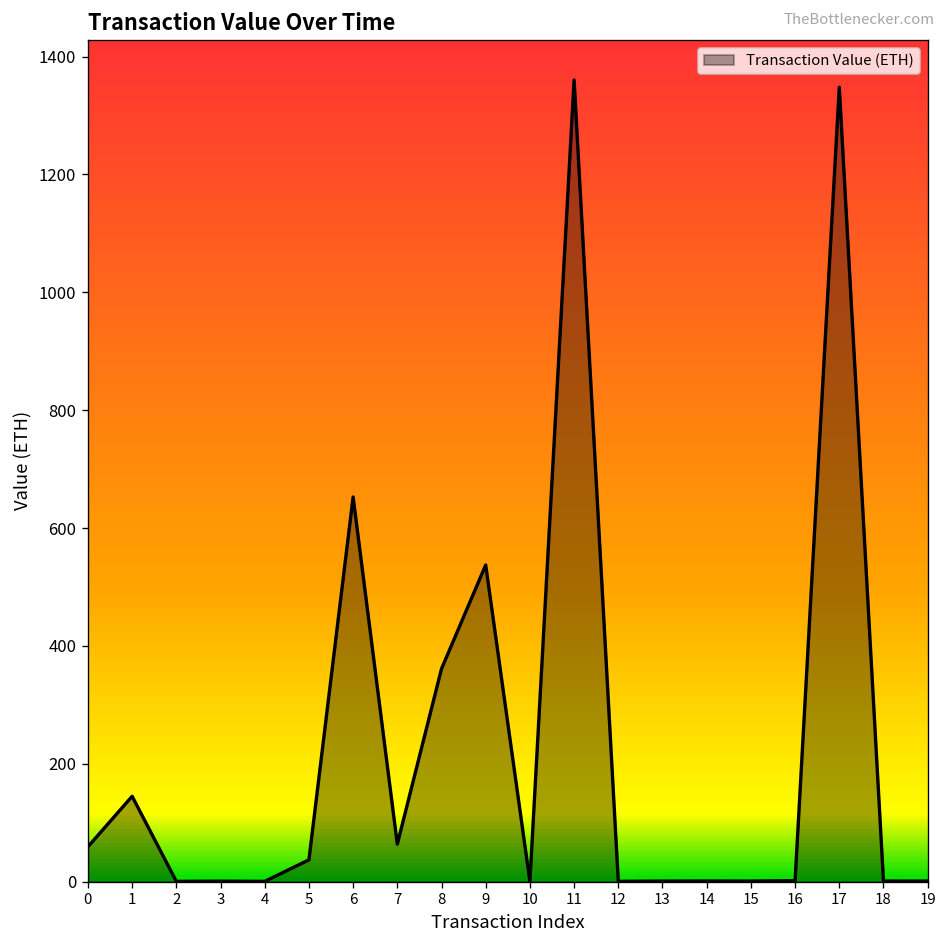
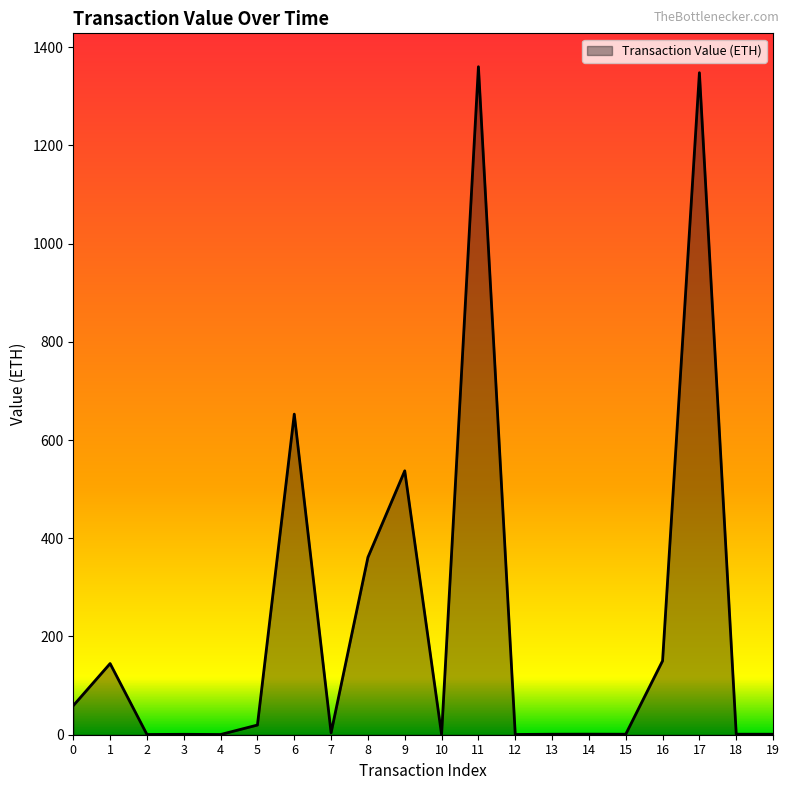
  {
    "0": 60,
    "1": 140,
    "2": 0,
    "3": 0,
    "4": 0,
-   "5": 40,
+   "5": 20,
    "6": 650,
-   "7": 60,
+   "7": 0,
    "8": 360,
    "9": 540,
    "10": 0,
    "11": 1360,
    "12": 0,
    "13": 0,
    "14": 0,
    "15": 0,
-   "16": 0,
+   "16": 150,
    "17": 1350,
    "18": 0,
    "19": 0
  }
